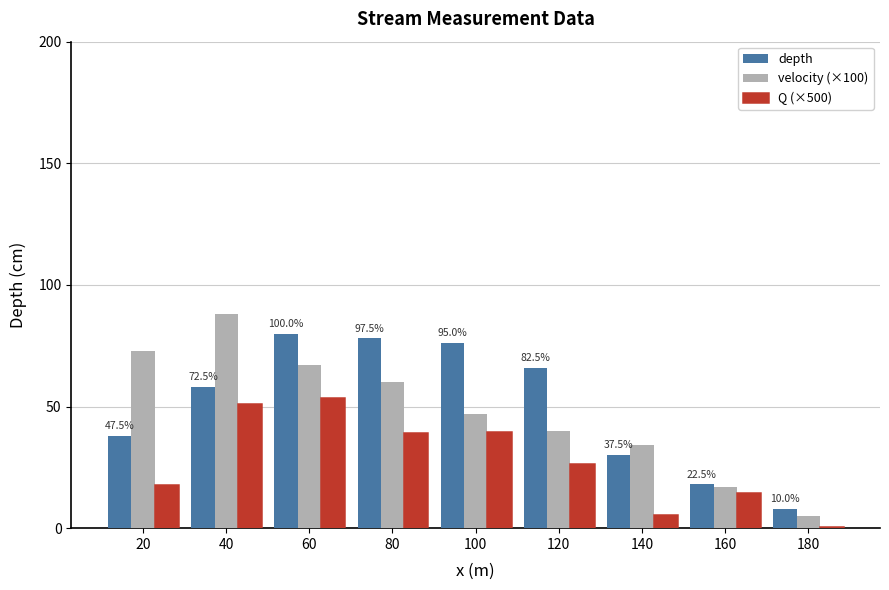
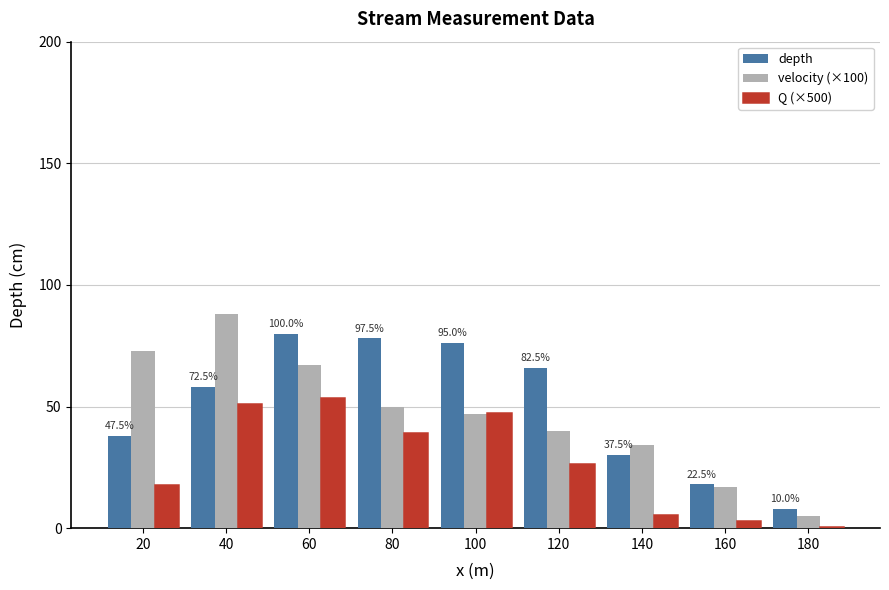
  {
    "velocity (×100)": {
      "20": 73,
      "40": 88,
      "60": 67,
-     "80": 60,
+     "80": 50,
      "100": 47,
      "120": 40,
      "140": 34,
      "160": 17,
      "180": 5
    },
    "Q (×500)": {
      "20": 18,
      "40": 51,
      "60": 54,
      "80": 39,
-     "100": 40,
+     "100": 47,
      "120": 26,
      "140": 6,
-     "160": 14
+     "160": 3
    }
  }
